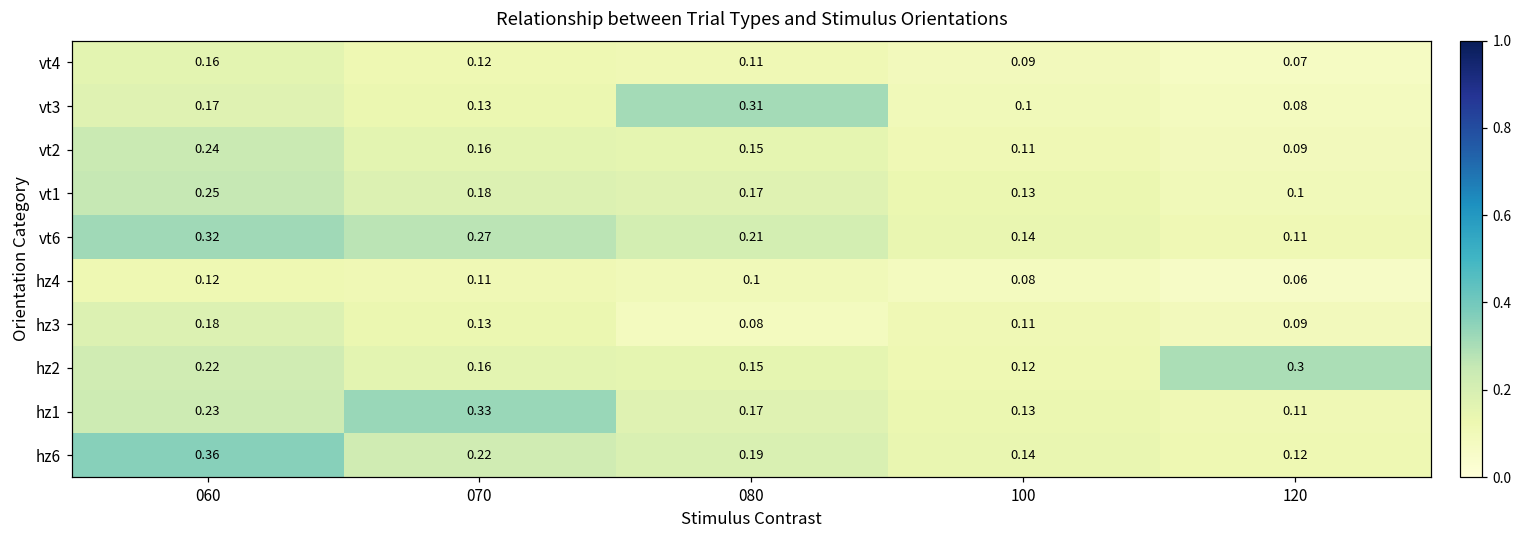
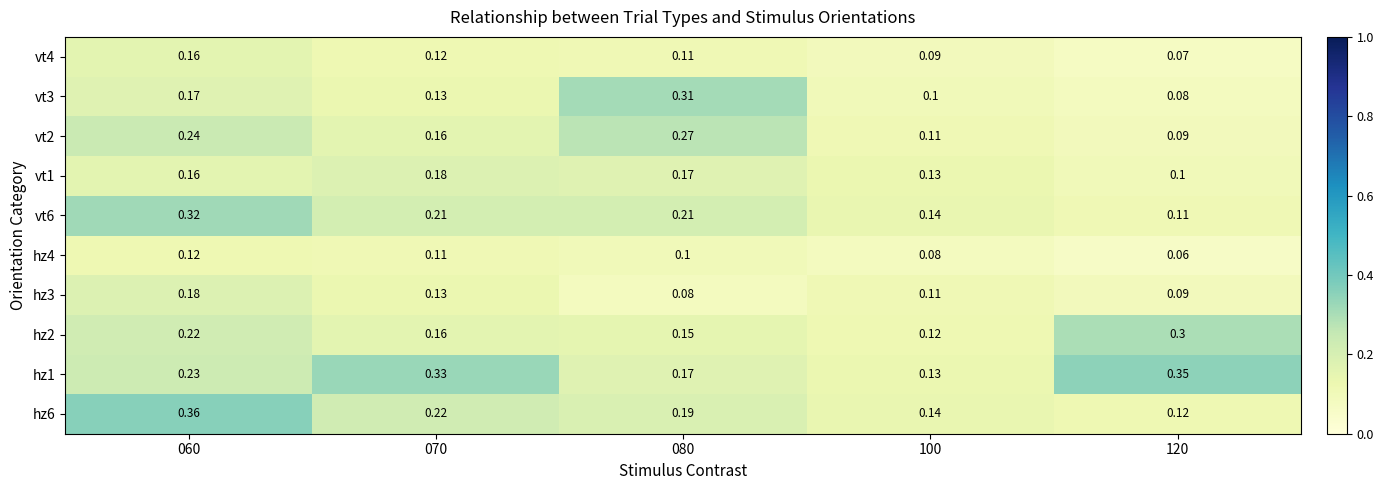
  {
    "vt4": {
      "060": 0.16,
      "070": 0.12,
      "080": 0.11,
      "100": 0.09,
      "120": 0.07
    },
    "vt3": {
      "060": 0.17,
      "070": 0.13,
      "080": 0.31,
      "100": 0.1,
      "120": 0.08
    },
    "vt2": {
      "060": 0.24,
      "070": 0.16,
-     "080": 0.15,
+     "080": 0.27,
      "100": 0.11,
      "120": 0.09
    },
    "vt1": {
-     "060": 0.25,
+     "060": 0.16,
      "070": 0.18,
      "080": 0.17,
      "100": 0.13,
      "120": 0.1
    },
    "vt6": {
      "060": 0.32,
-     "070": 0.27,
+     "070": 0.21,
      "080": 0.21,
      "100": 0.14,
      "120": 0.11
    },
    "hz4": {
      "060": 0.12,
      "070": 0.11,
      "080": 0.1,
      "100": 0.08,
      "120": 0.06
    },
    "hz3": {
      "060": 0.18,
      "070": 0.13,
      "080": 0.08,
      "100": 0.11,
      "120": 0.09
    },
    "hz2": {
      "060": 0.22,
      "070": 0.16,
      "080": 0.15,
      "100": 0.12,
      "120": 0.3
    },
    "hz1": {
      "060": 0.23,
      "070": 0.33,
      "080": 0.17,
      "100": 0.13,
-     "120": 0.11
+     "120": 0.35
    },
    "hz6": {
      "060": 0.36,
      "070": 0.22,
      "080": 0.19,
      "100": 0.14,
      "120": 0.12
    }
  }
